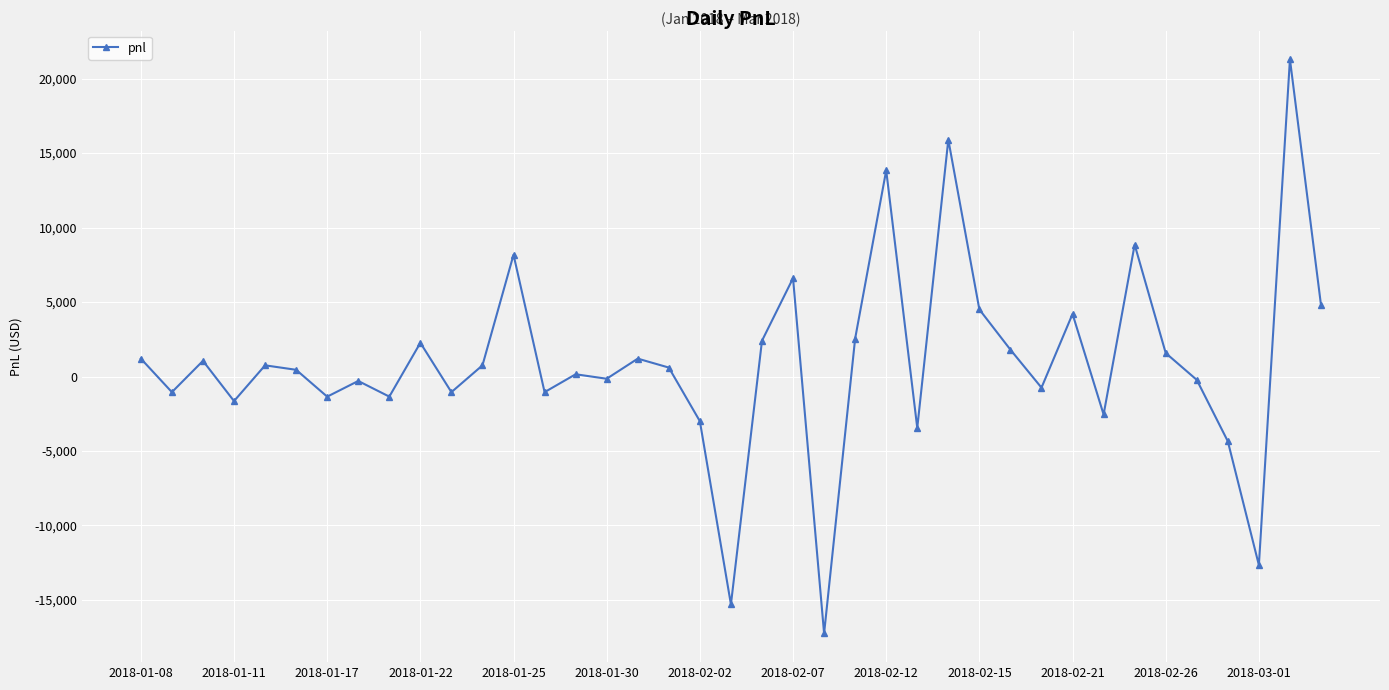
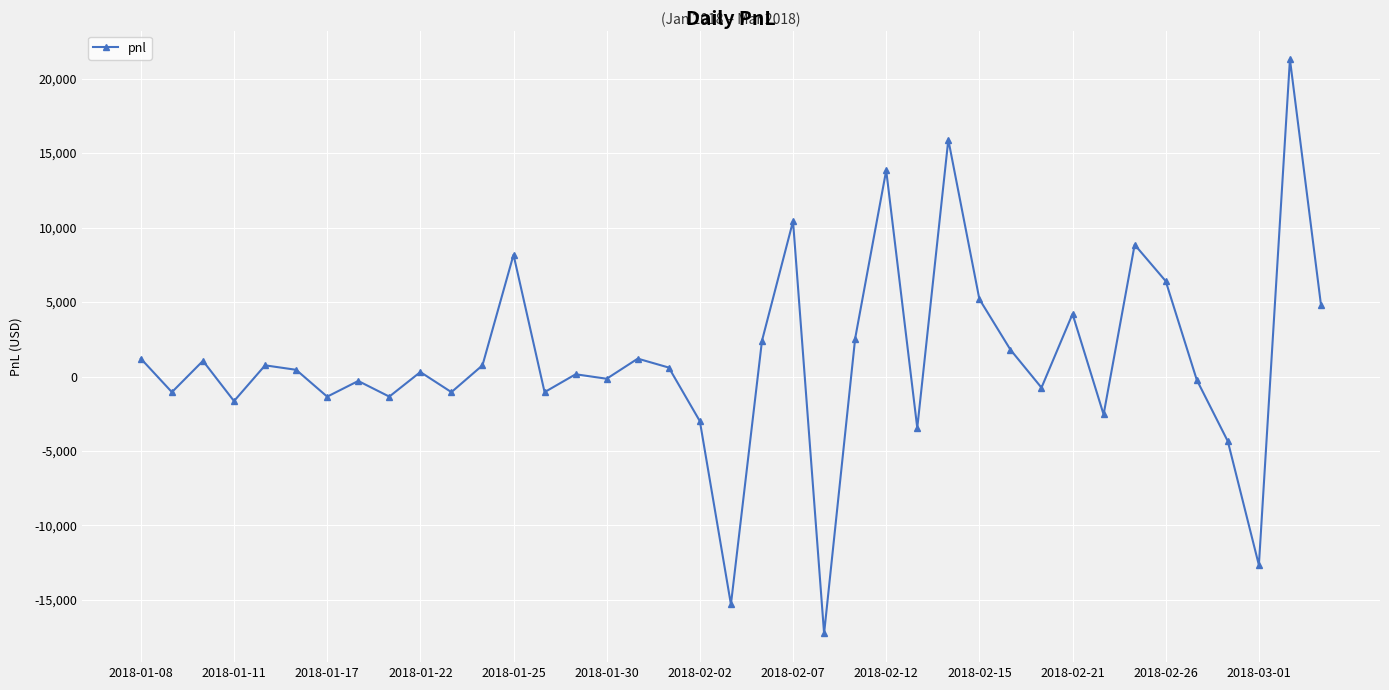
  {
    "2018-01-08": "1,200",
    "2018-01-11": "-1,700",
    "2018-01-17": "-1,400",
-   "2018-01-22": "2,300",
+   "2018-01-22": "300",
    "2018-01-25": "8,200",
    "2018-01-30": "-200",
    "2018-02-02": "-3,000",
-   "2018-02-07": "6,600",
+   "2018-02-07": "10,400",
    "2018-02-12": "13,800",
-   "2018-02-15": "4,500",
+   "2018-02-15": "5,200",
    "2018-02-21": "4,200",
-   "2018-02-26": "1,600",
+   "2018-02-26": "6,400",
    "2018-03-01": "-12,700"
  }
